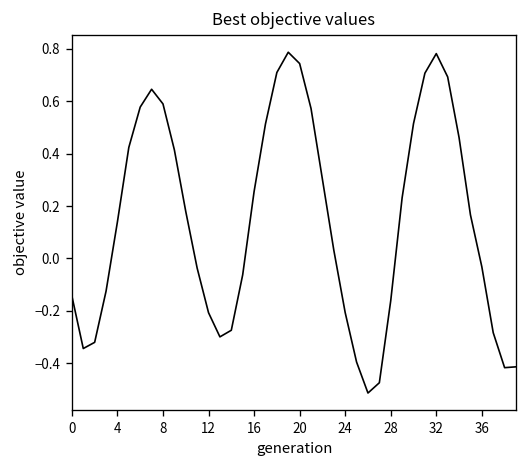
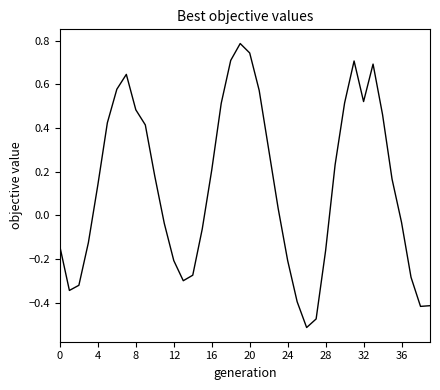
  {
    "0": -0.14,
    "4": 0.14,
-   "8": 0.59,
+   "8": 0.48,
    "12": -0.21,
-   "16": 0.26,
+   "16": 0.21,
    "20": 0.74,
    "24": -0.21,
    "28": -0.16,
-   "32": 0.78,
+   "32": 0.52,
    "36": -0.03
  }
